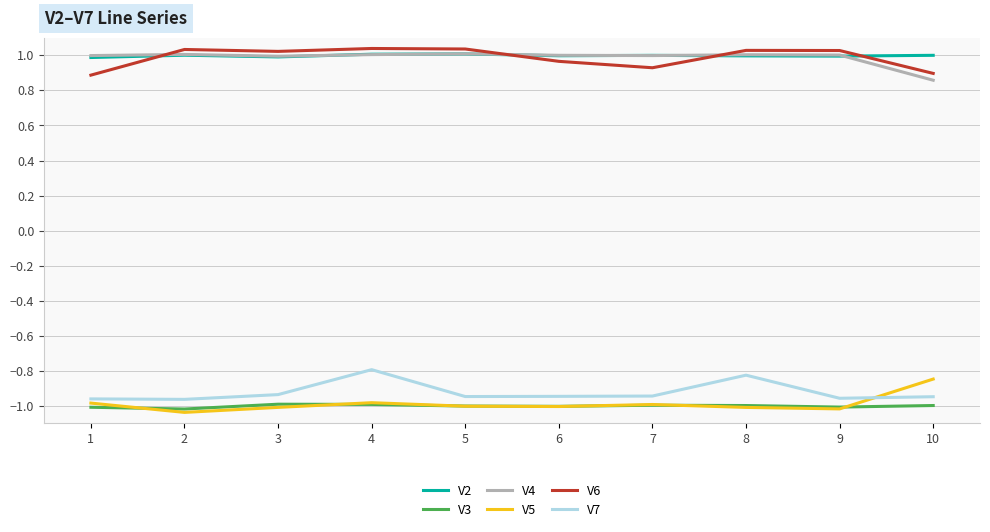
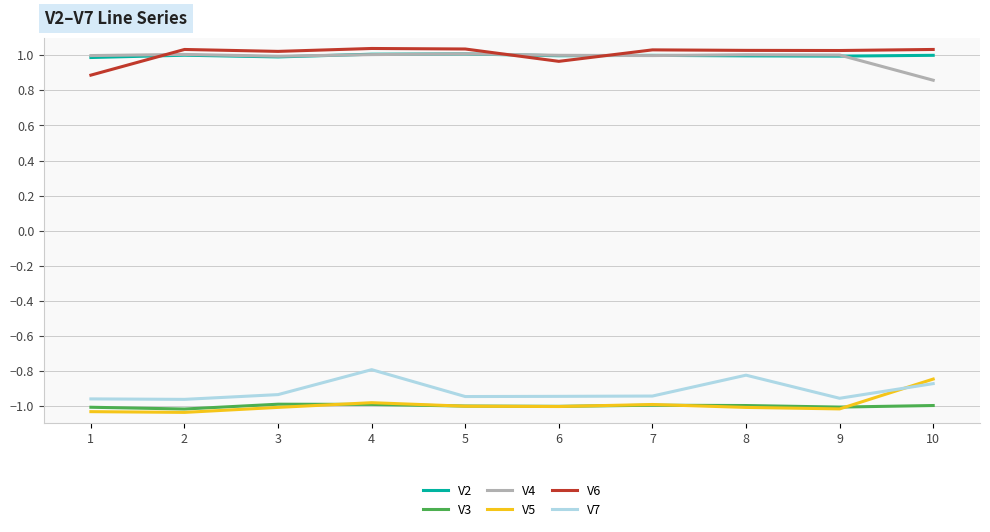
  {
    "V2": {
      "10": 1.00
    },
    "V3": {
      "1": -1.01,
      "2": -1.02,
      "3": -0.99,
      "10": -1.00
    },
    "V4": {
      "10": 0.86
    },
    "V5": {
-     "1": -0.98,
+     "1": -1.03,
      "2": -1.04,
      "3": -1.01,
      "10": -0.85
    },
    "V6": {
      "1": 0.89,
      "2": 1.03,
      "3": 1.02,
      "4": 1.04,
      "5": 1.04,
      "6": 0.97,
-     "7": 0.93,
+     "7": 1.03,
      "8": 1.03,
      "9": 1.03,
-     "10": 0.90
+     "10": 1.03
    },
    "V7": {
      "1": -0.96,
      "2": -0.96,
      "3": -0.94,
      "4": -0.79,
      "5": -0.95,
      "6": -0.95,
      "7": -0.94,
      "8": -0.82,
      "9": -0.96,
-     "10": -0.95
+     "10": -0.87
    }
  }
